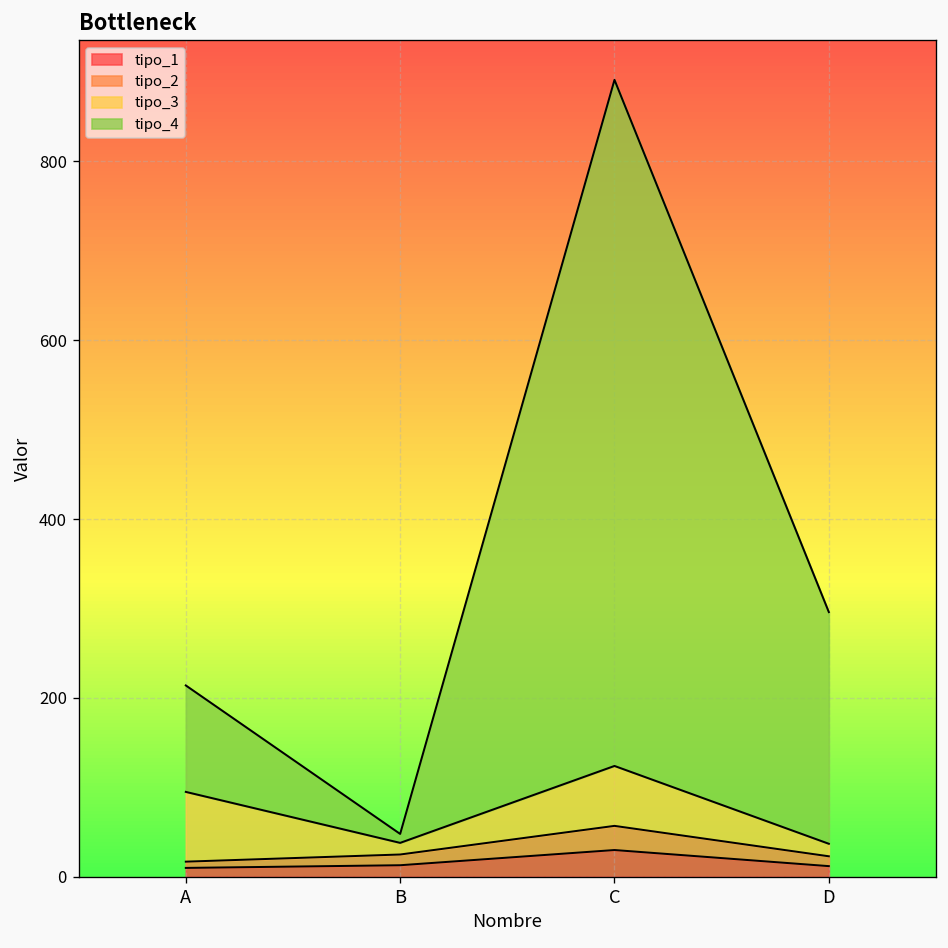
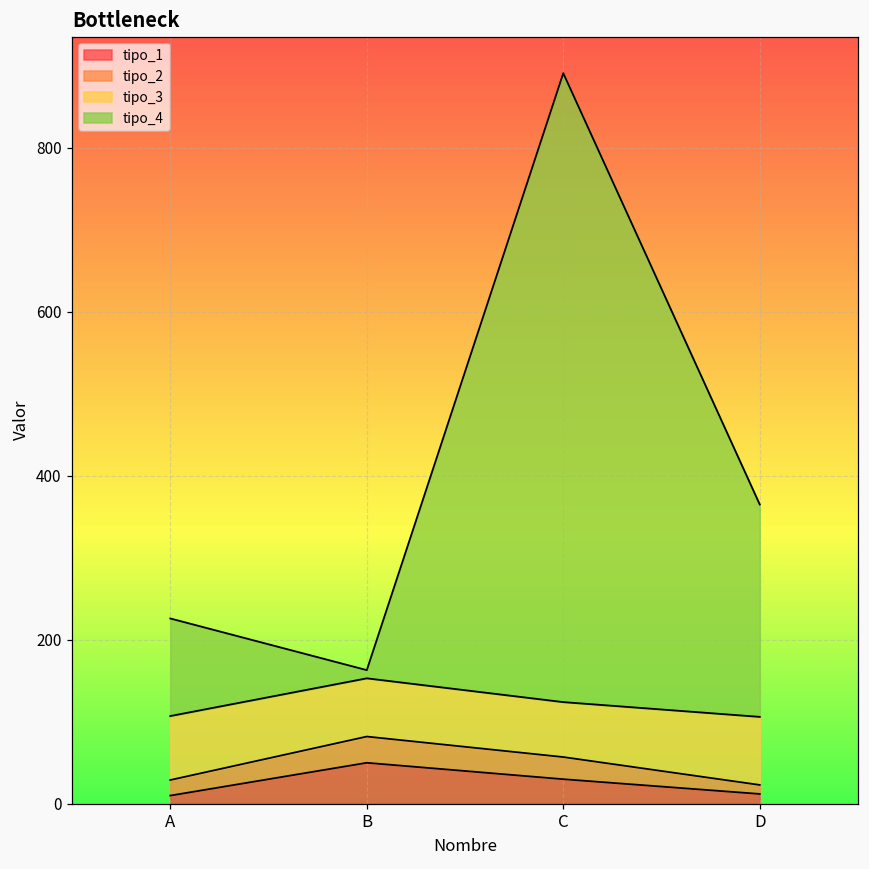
  {
    "tipo_1": {
      "A": 10,
-     "B": 10,
+     "B": 50,
      "C": 30,
      "D": 10
    },
    "tipo_2": {
-     "A": 10,
-     "B": 10,
+     "A": 20,
+     "B": 30,
      "C": 30,
      "D": 10
    },
    "tipo_3": {
      "A": 80,
-     "B": 10,
+     "B": 70,
      "C": 70,
-     "D": 10
+     "D": 80
    },
    "tipo_4": {
      "A": 120,
      "B": 10,
      "C": 770,
      "D": 260
    }
  }
